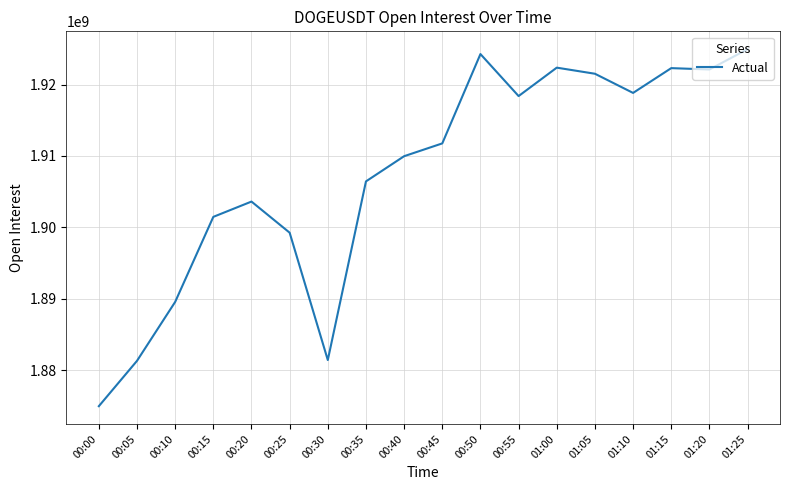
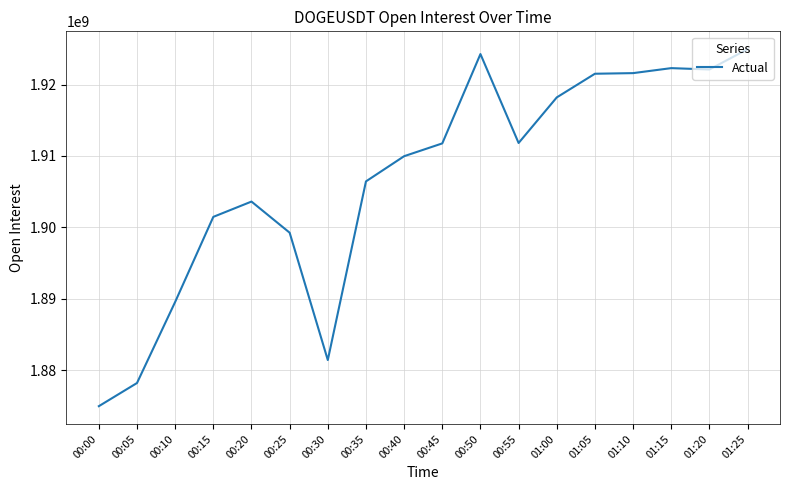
  {
    "00:00": 1875000000,
-   "00:05": 1881000000,
+   "00:05": 1878000000,
    "00:10": 1890000000,
    "00:15": 1901000000,
    "00:20": 1904000000,
    "00:25": 1899000000,
    "00:30": 1881000000,
    "00:35": 1906000000,
    "00:40": 1910000000,
    "00:45": 1912000000,
    "00:50": 1924000000,
-   "00:55": 1918000000,
-   "01:00": 1922000000,
+   "00:55": 1912000000,
+   "01:00": 1918000000,
    "01:05": 1922000000,
-   "01:10": 1919000000,
+   "01:10": 1922000000,
    "01:15": 1922000000
  }
